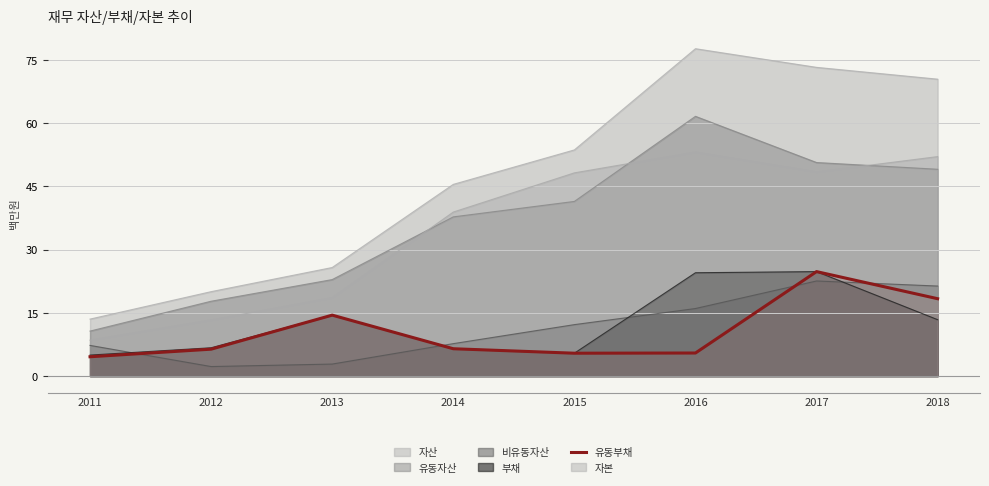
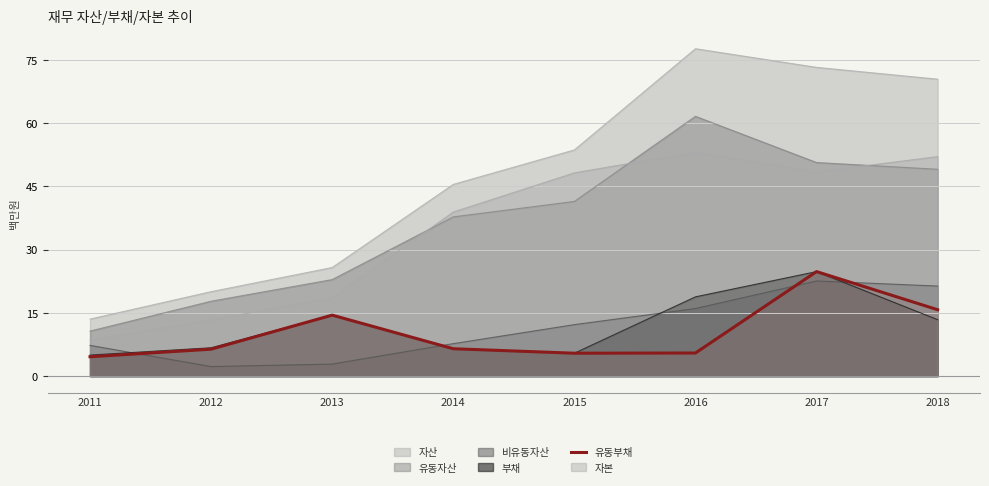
  {
    "비유동자산": {
      "2011": 7,
      "2012": 2,
      "2013": 3,
      "2014": 8,
      "2015": 12,
      "2016": 16,
      "2017": 23,
      "2018": 21
    },
    "부채": {
-     "2016": 25,
+     "2016": 19,
      "2018": 13
    },
    "유동부채": {
      "2016": 5,
-     "2018": 18
+     "2018": 16
    }
  }
